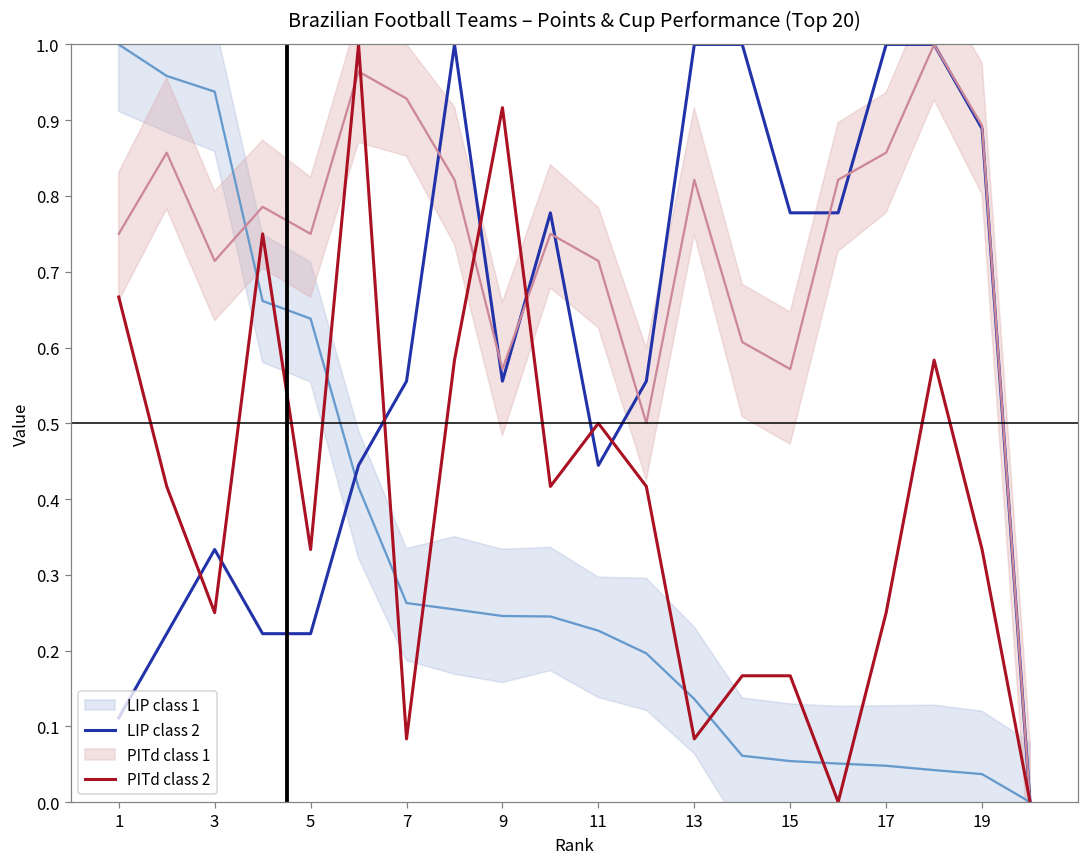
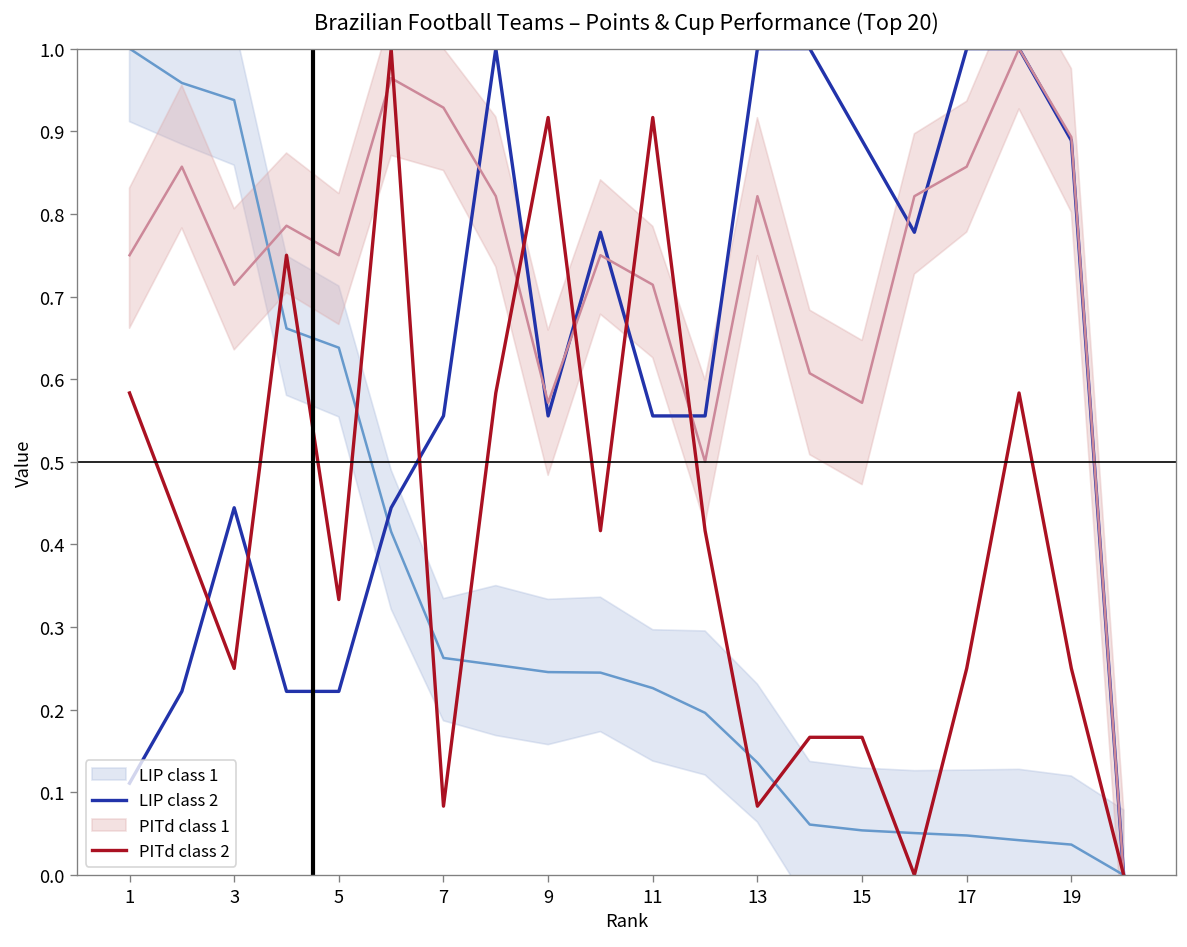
  {
    "LIP class 2": {
-     "3": 0.33,
+     "3": 0.44,
      "5": 0.22,
      "7": 0.56,
      "9": 0.56,
-     "11": 0.44,
+     "11": 0.56,
      "13": 1.00,
-     "15": 0.78,
+     "15": 0.89,
      "17": 1.00,
      "19": 0.89
    },
    "PITd class 2": {
-     "1": 0.67,
+     "1": 0.58,
      "3": 0.25,
      "5": 0.33,
      "7": 0.08,
      "9": 0.92,
-     "11": 0.50,
+     "11": 0.92,
      "13": 0.08,
      "15": 0.17,
      "17": 0.25,
-     "19": 0.33
+     "19": 0.25
    }
  }
